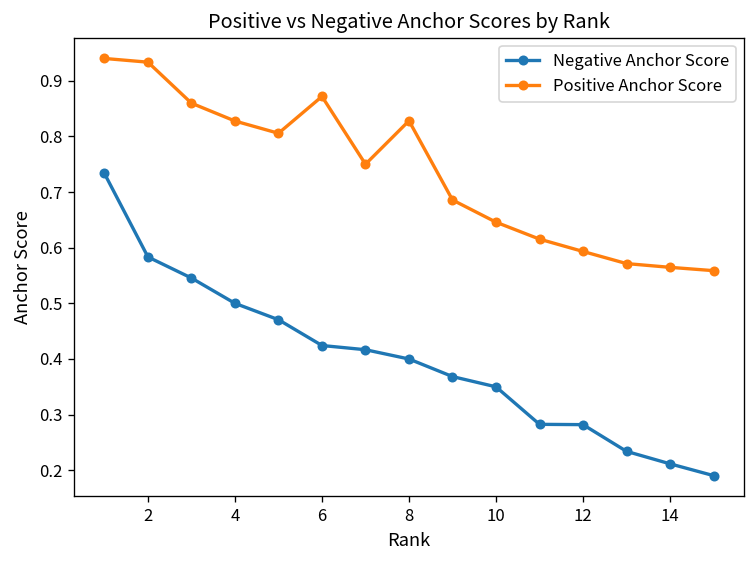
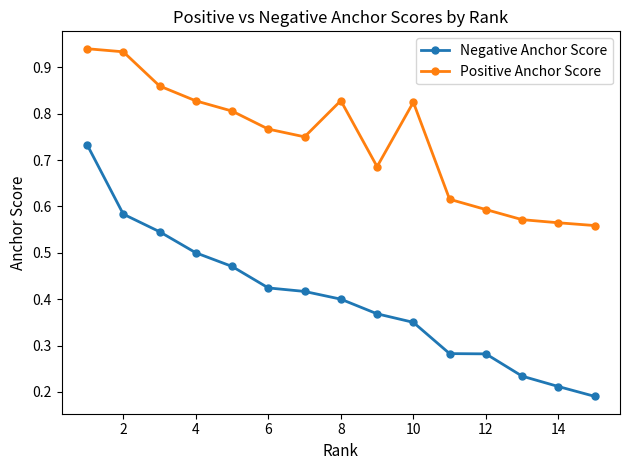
  {
    "Negative Anchor Score": {
      "2": 0.58,
      "4": 0.50,
      "6": 0.42,
      "8": 0.40,
      "10": 0.35,
      "12": 0.28,
      "14": 0.21
    },
    "Positive Anchor Score": {
      "2": 0.93,
      "4": 0.83,
-     "6": 0.87,
+     "6": 0.77,
      "8": 0.83,
-     "10": 0.65,
+     "10": 0.82,
      "12": 0.59,
      "14": 0.56
    }
  }
